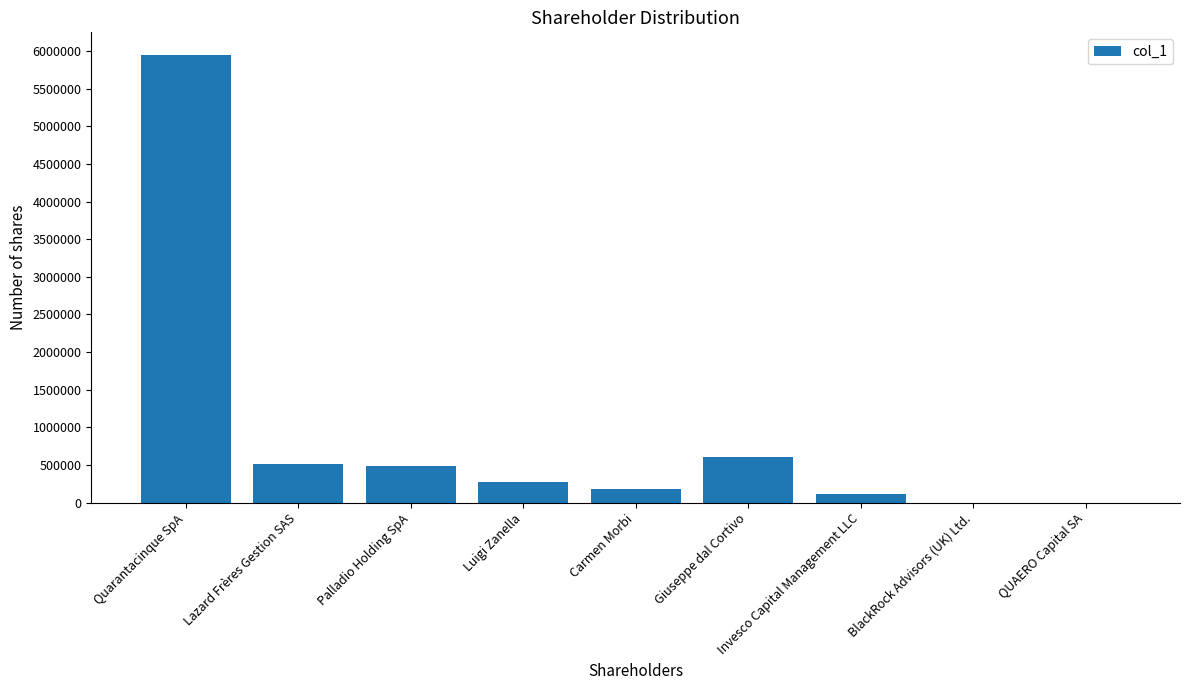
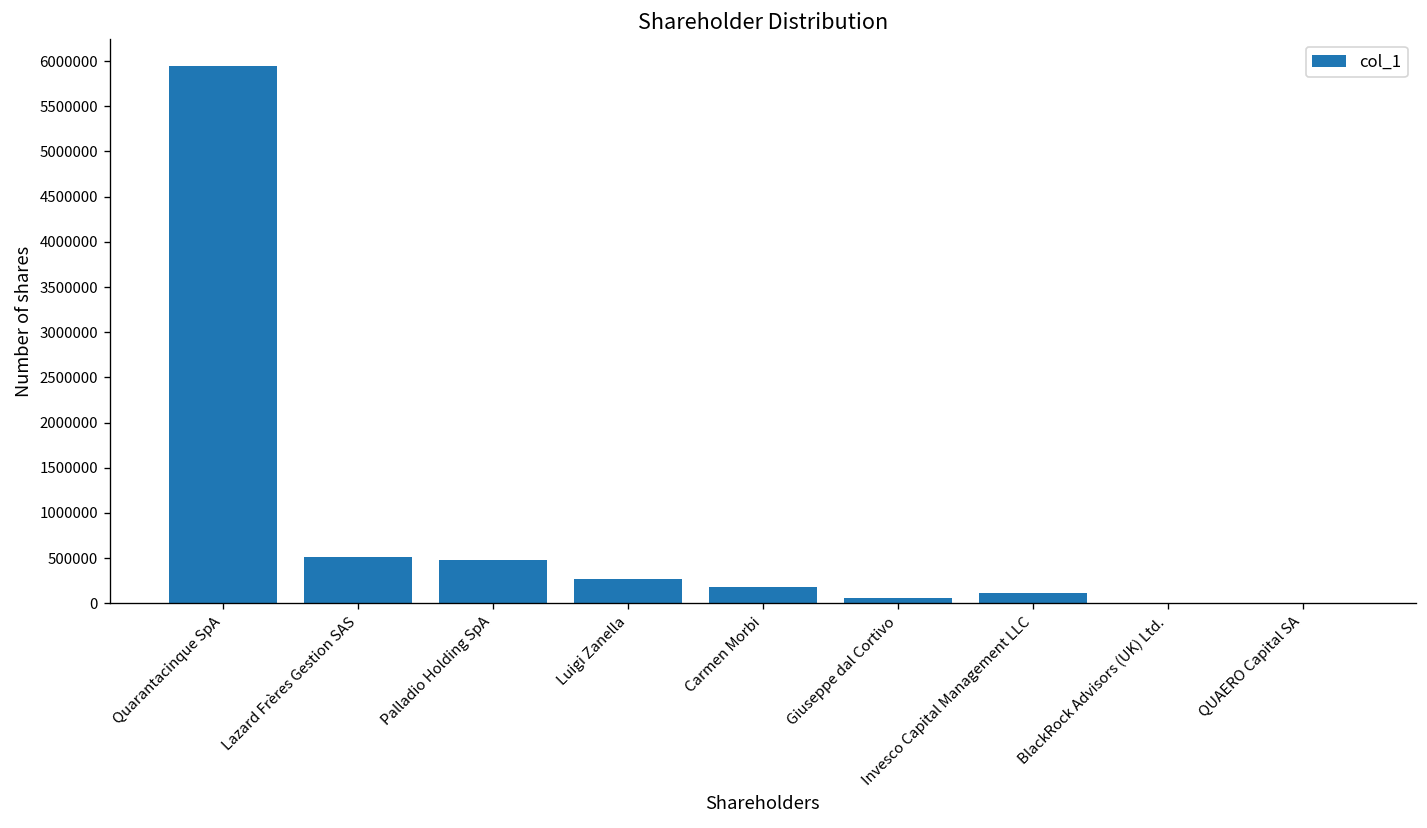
  {
    "Quarantacinque SpA": 5900000,
    "Lazard Frères Gestion SAS": 500000,
    "Palladio Holding SpA": 500000,
    "Luigi Zanella": 300000,
    "Carmen Morbi": 200000,
-   "Giuseppe dal Cortivo": 600000,
+   "Giuseppe dal Cortivo": 100000,
    "Invesco Capital Management LLC": 100000,
    "QUAERO Capital SA": 0
  }
